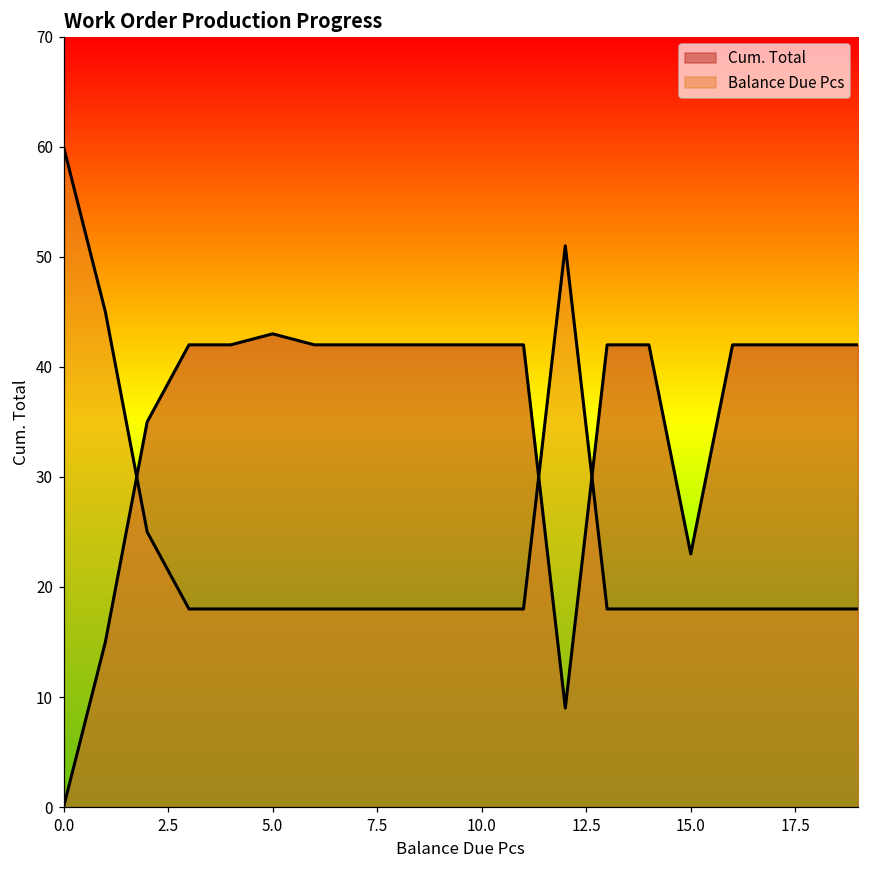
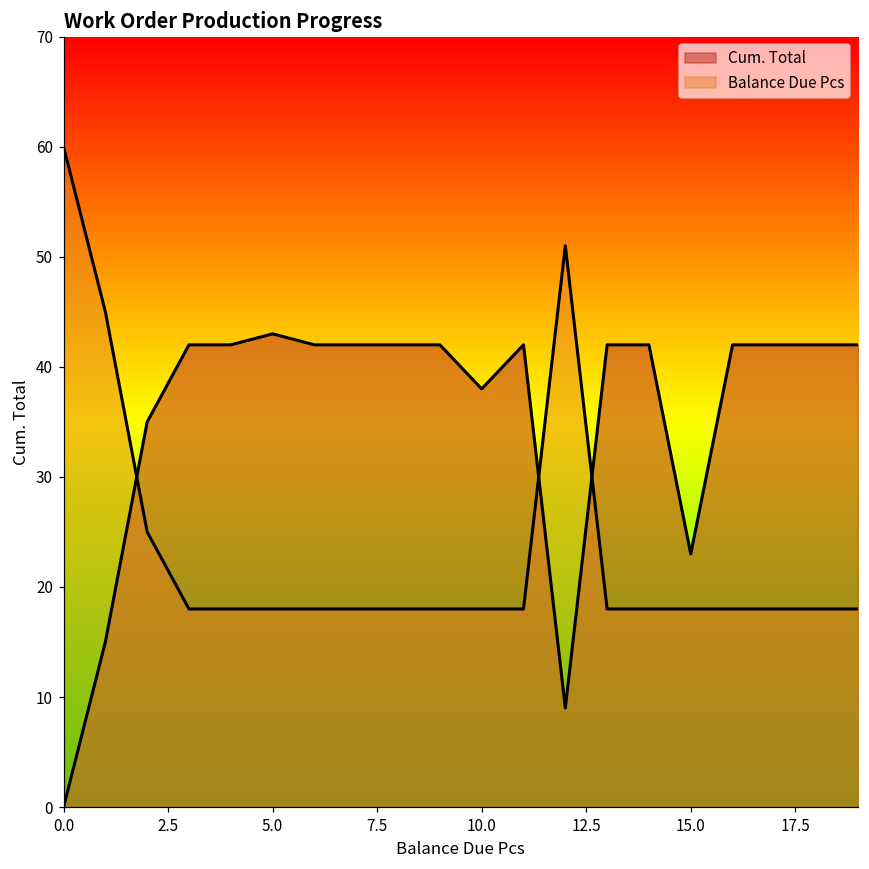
  {
    "Cum. Total": {
      "0.0": 0,
      "5.0": 43,
-     "10.0": 42,
+     "10.0": 38,
      "15.0": 23
    },
    "Balance Due Pcs": {
      "0.0": 60,
      "5.0": 18,
      "10.0": 18,
      "15.0": 18
    }
  }
